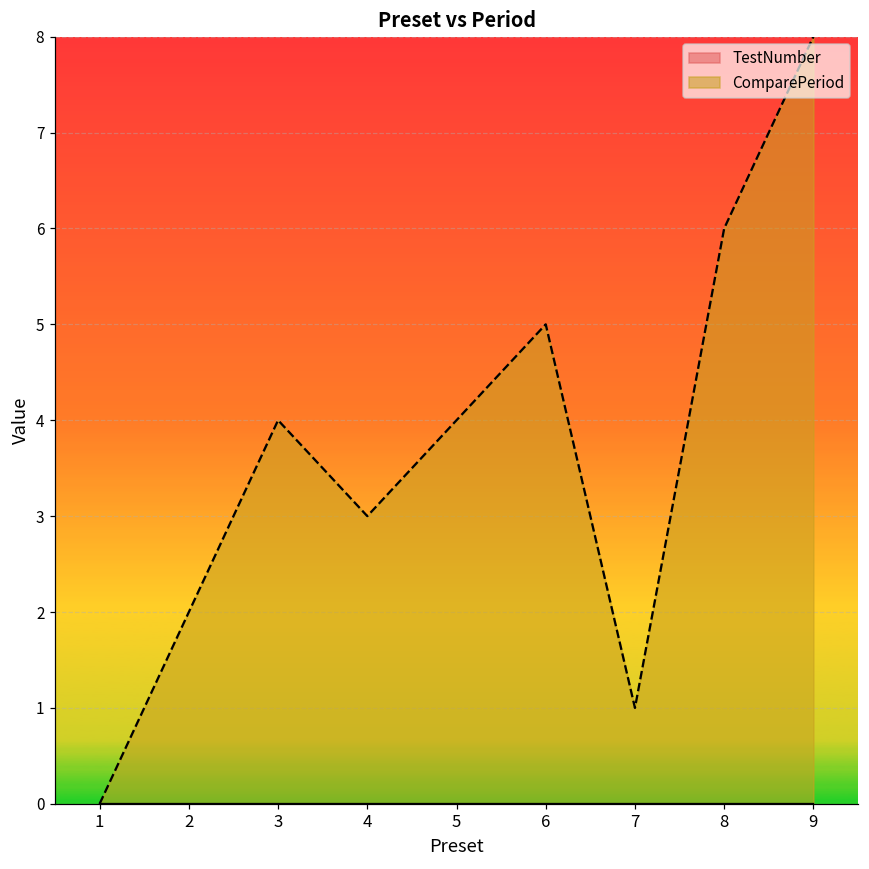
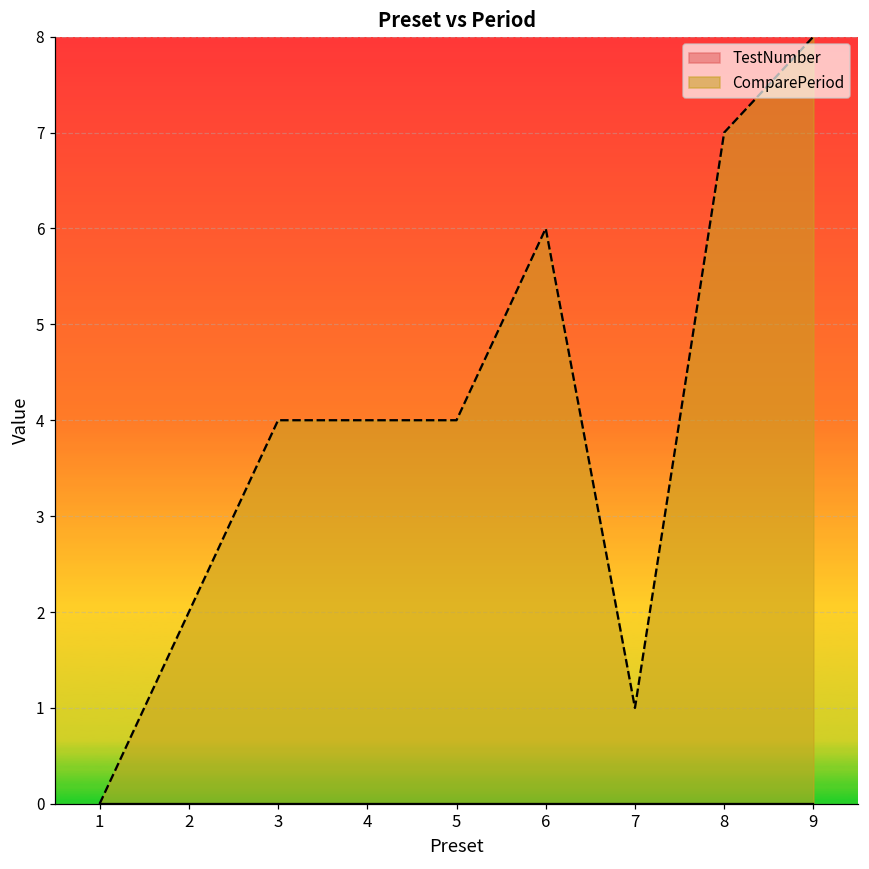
  {
    "TestNumber": {
      "2": 0,
      "3": 0,
      "4": 0,
      "5": 0,
      "6": 0,
      "7": 0,
      "8": 0,
      "9": 0
    },
    "ComparePeriod": {
      "2": 2,
      "3": 4,
-     "4": 3,
+     "4": 4,
      "5": 4,
-     "6": 5,
+     "6": 6,
      "7": 1,
-     "8": 6,
+     "8": 7,
      "9": 8
    }
  }
